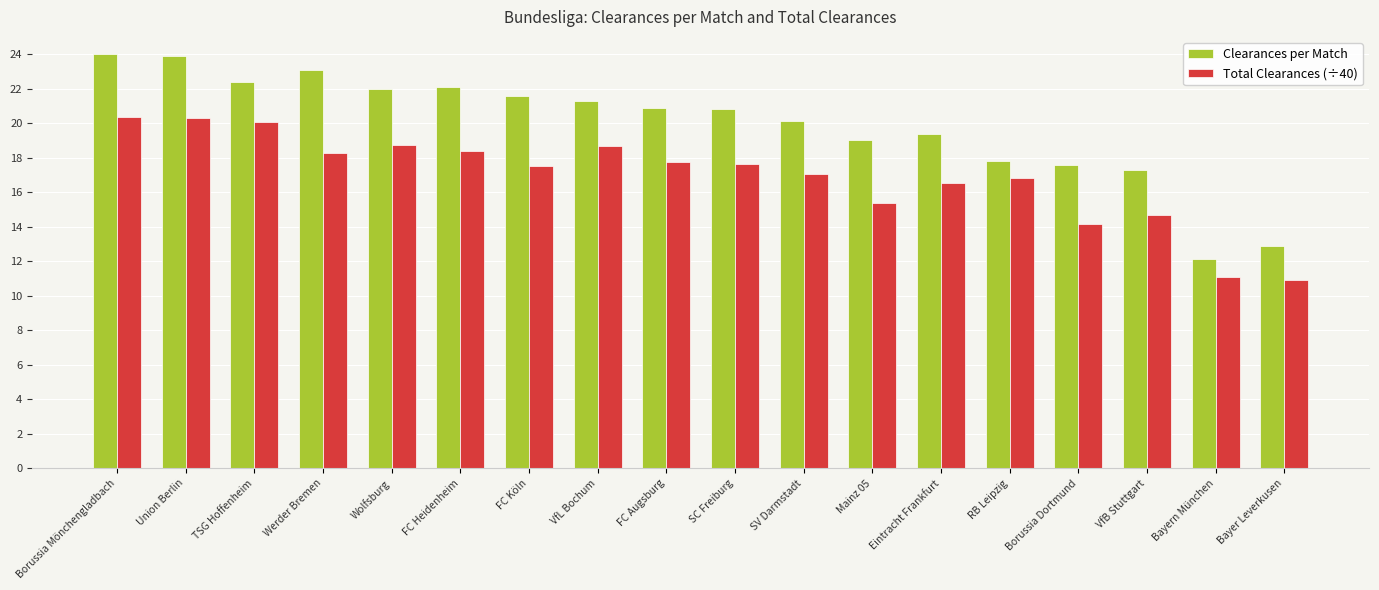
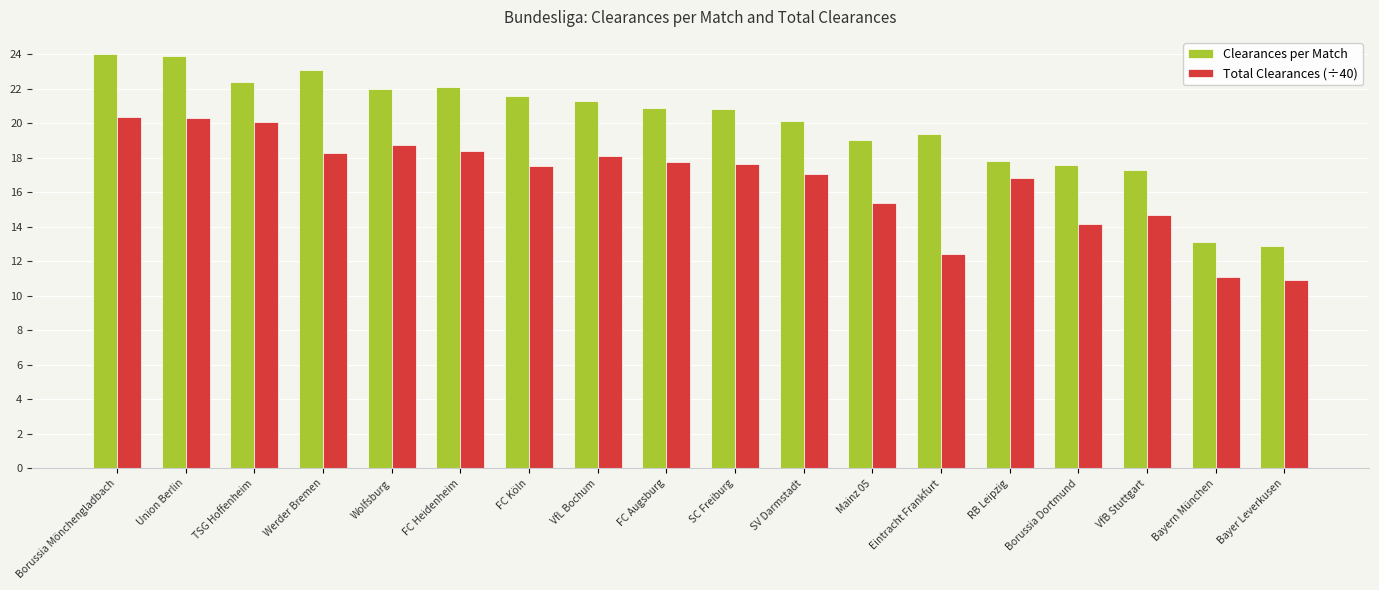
  {
    "Clearances per Match": {
      "Borussia Mönchengladbach": 24.0,
      "Union Berlin": 23.9,
      "TSG Hoffenheim": 22.4,
      "Werder Bremen": 23.1,
      "Wolfsburg": 22.0,
      "FC Heidenheim": 22.1,
      "FC Köln": 21.6,
      "VfL Bochum": 21.3,
      "FC Augsburg": 20.9,
      "SC Freiburg": 20.8,
      "SV Darmstadt": 20.1,
      "Mainz 05": 19.0,
      "Eintracht Frankfurt": 19.4,
      "RB Leipzig": 17.8,
      "Borussia Dortmund": 17.6,
      "VfB Stuttgart": 17.3,
-     "Bayern München": 12.1,
+     "Bayern München": 13.1,
      "Bayer Leverkusen": 12.9
    },
    "Total Clearances (÷40)": {
      "Borussia Mönchengladbach": 20.4,
      "Union Berlin": 20.3,
      "TSG Hoffenheim": 20.1,
      "Werder Bremen": 18.3,
      "Wolfsburg": 18.7,
      "FC Heidenheim": 18.4,
      "FC Köln": 17.5,
-     "VfL Bochum": 18.7,
+     "VfL Bochum": 18.1,
      "FC Augsburg": 17.7,
      "SC Freiburg": 17.7,
      "SV Darmstadt": 17.1,
      "Mainz 05": 15.4,
-     "Eintracht Frankfurt": 16.5,
+     "Eintracht Frankfurt": 12.4,
      "RB Leipzig": 16.8,
      "Borussia Dortmund": 14.2,
      "VfB Stuttgart": 14.7,
      "Bayern München": 11.1,
      "Bayer Leverkusen": 10.9
    }
  }
